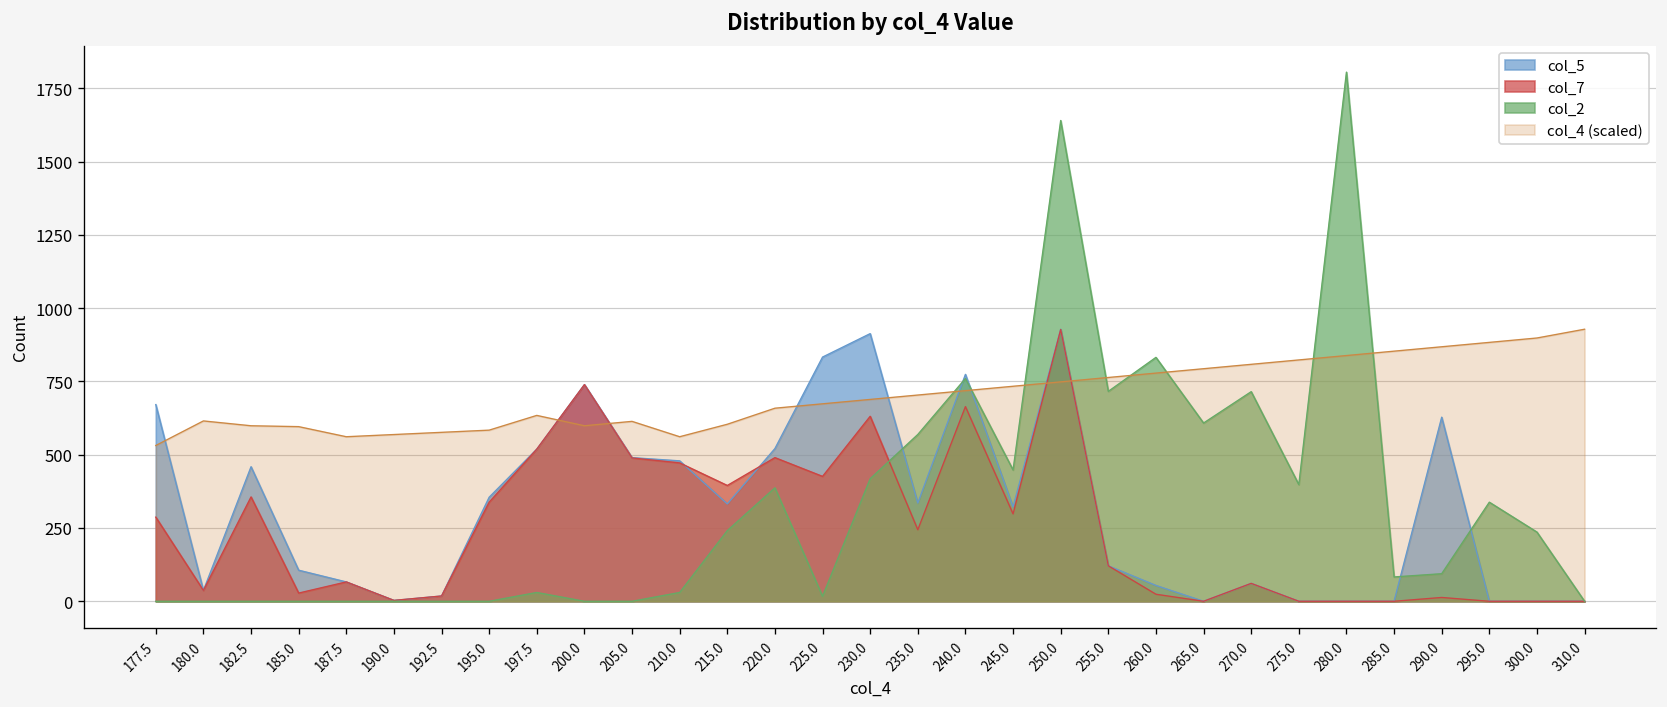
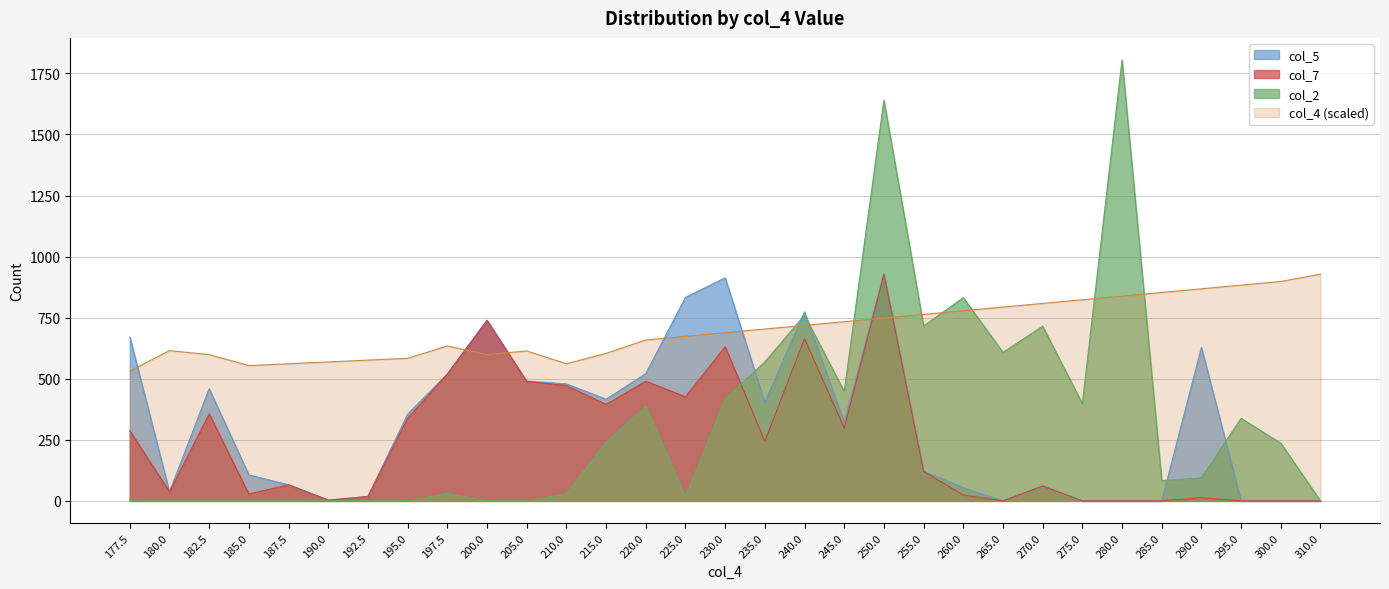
  {
    "col_5": {
      "177.5": 670,
      "182.5": 460,
      "185.0": 110,
      "195.0": 360,
-     "215.0": 330,
+     "215.0": 420,
      "220.0": 520,
      "225.0": 830,
      "230.0": 910,
-     "235.0": 340,
+     "235.0": 400,
      "240.0": 770,
      "245.0": 320,
      "260.0": 50,
      "290.0": 630
    },
    "col_7": {
      "177.5": 290,
      "182.5": 360,
      "185.0": 30,
      "195.0": 340,
      "215.0": 400,
      "220.0": 490,
      "225.0": 430,
      "230.0": 630,
      "235.0": 240,
      "240.0": 660,
      "245.0": 300,
      "260.0": 20,
      "290.0": 10
    },
    "col_2": {
      "177.5": 0,
      "180.0": 0,
      "182.5": 0,
      "185.0": 0,
      "187.5": 0,
      "192.5": 0,
      "195.0": 0,
      "197.5": 30,
      "200.0": 0,
      "205.0": 0,
      "210.0": 30,
      "215.0": 240,
      "220.0": 390,
      "225.0": 20,
      "230.0": 420,
      "235.0": 570,
      "240.0": 760,
      "245.0": 450,
      "250.0": 1640,
      "255.0": 720,
      "260.0": 830,
      "265.0": 610,
      "270.0": 720,
      "275.0": 400,
      "280.0": 1810,
      "285.0": 80,
      "290.0": 90,
      "295.0": 340,
      "300.0": 240
    },
    "col_4 (scaled)": {
      "177.5": 530,
      "180.0": 620,
      "182.5": 600,
-     "185.0": 600,
+     "185.0": 550,
      "187.5": 560,
      "190.0": 570,
      "192.5": 580,
      "195.0": 580,
      "197.5": 630,
      "200.0": 600,
      "205.0": 610,
      "210.0": 560,
      "215.0": 600,
      "220.0": 660,
      "225.0": 670,
      "230.0": 690,
      "235.0": 700,
      "240.0": 720,
      "245.0": 730,
      "250.0": 750,
      "255.0": 760,
      "260.0": 780,
      "265.0": 790,
      "270.0": 810,
      "275.0": 820,
      "280.0": 840,
      "285.0": 850,
      "290.0": 870,
      "295.0": 880,
      "300.0": 900,
      "310.0": 930
    }
  }
